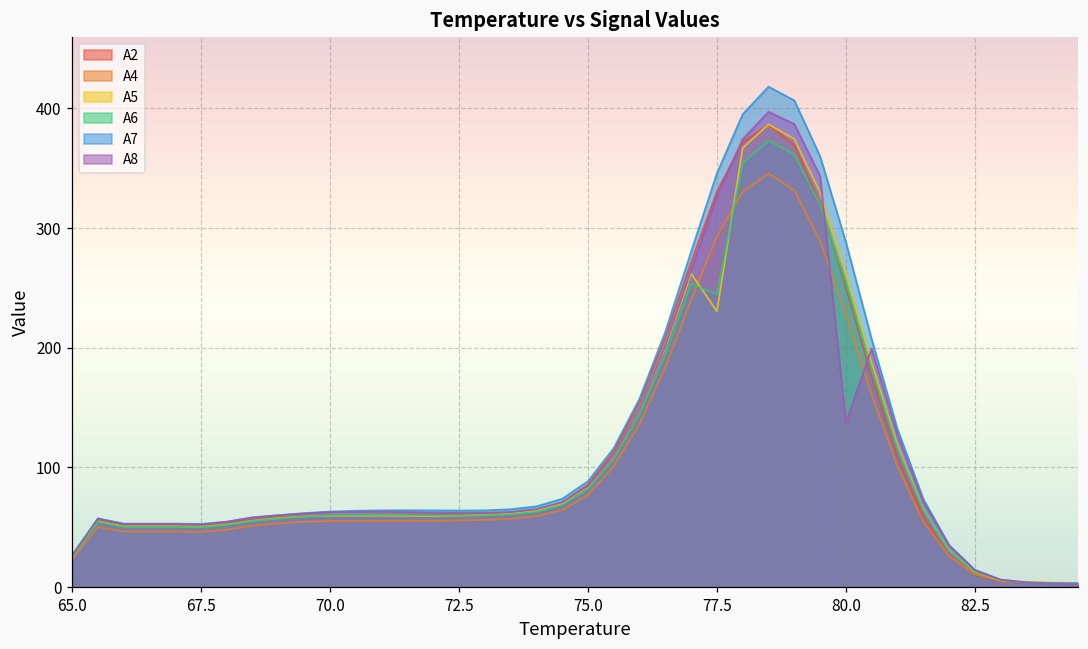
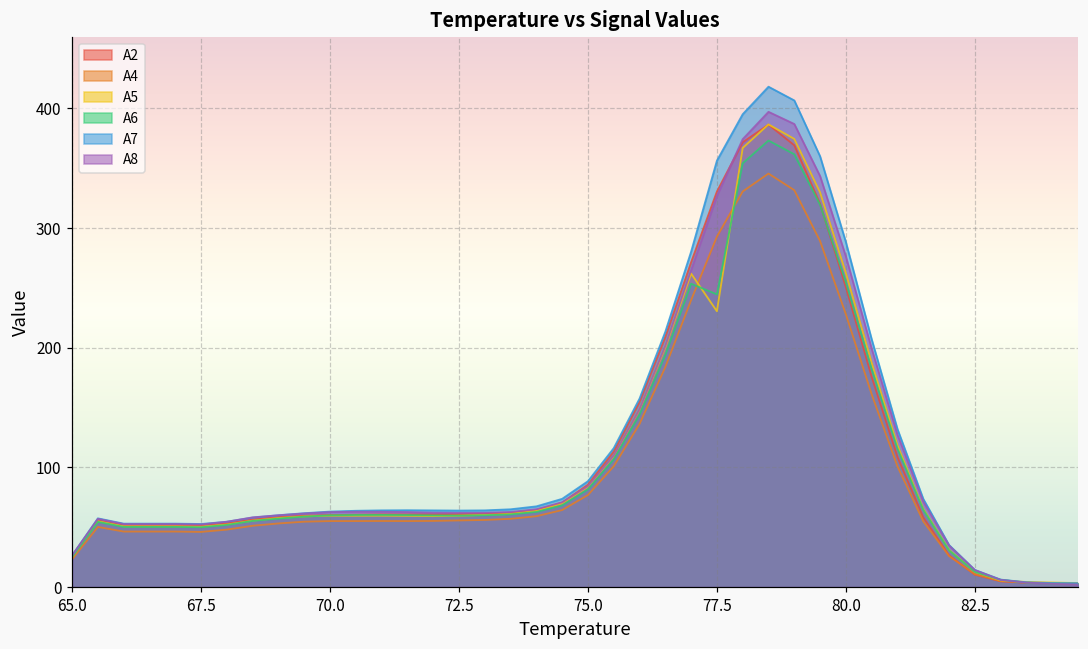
  {
    "A5": {
      "77.5": 230,
      "80.0": 262
    },
    "A6": {
      "77.5": 245,
      "80.0": 255
    },
    "A7": {
      "75.0": 88,
-     "77.5": 346,
+     "77.5": 356,
      "80.0": 288
    },
    "A8": {
      "77.5": 327,
-     "80.0": 137
+     "80.0": 276
    }
  }
